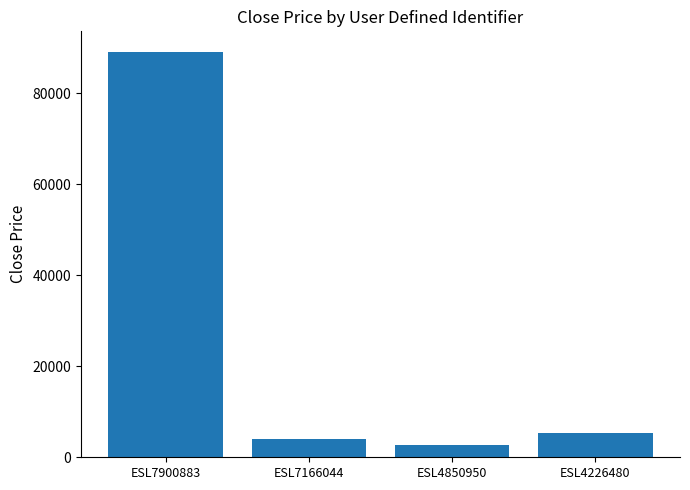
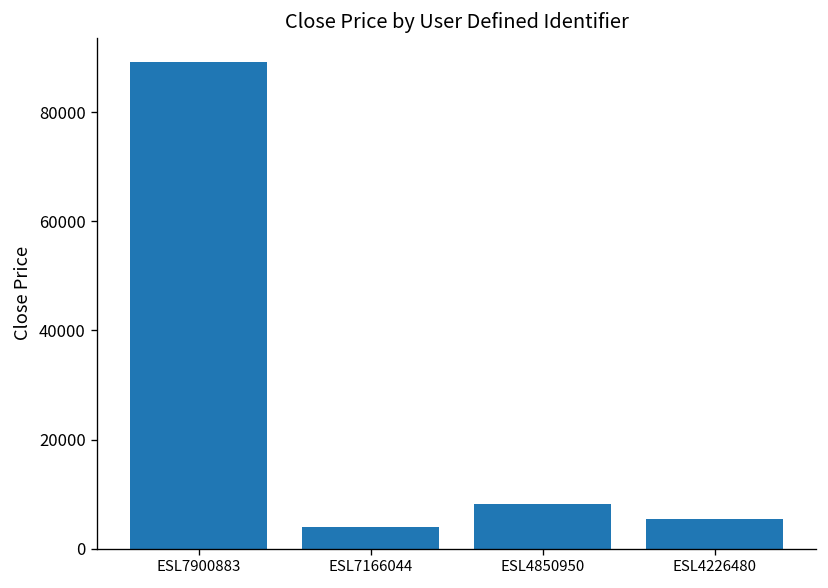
  {
    "ESL7900883": 89000,
    "ESL7166044": 4000,
-   "ESL4850950": 3000,
+   "ESL4850950": 8000,
    "ESL4226480": 5000
  }
